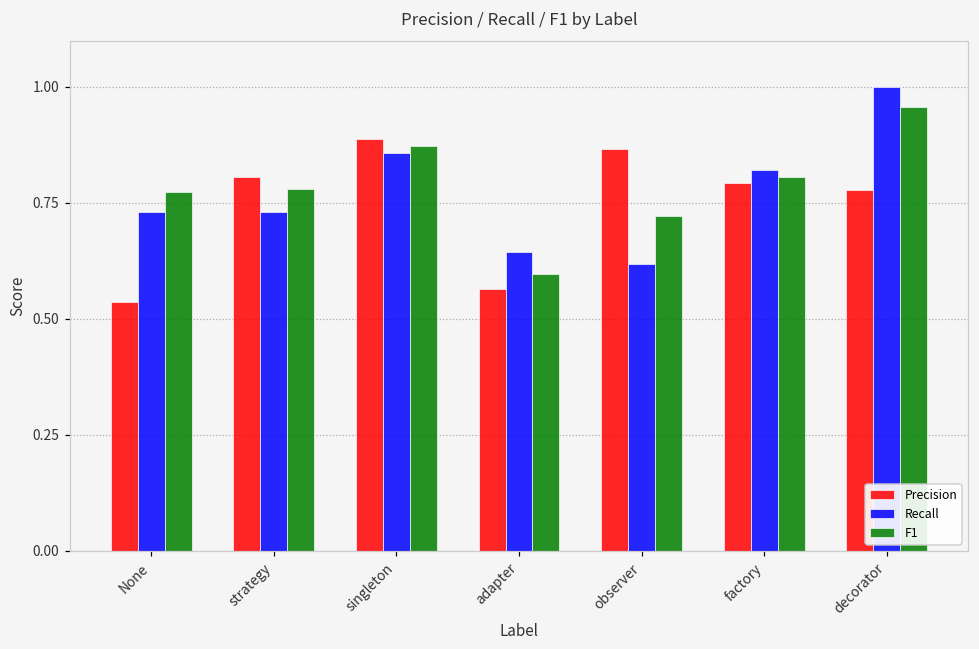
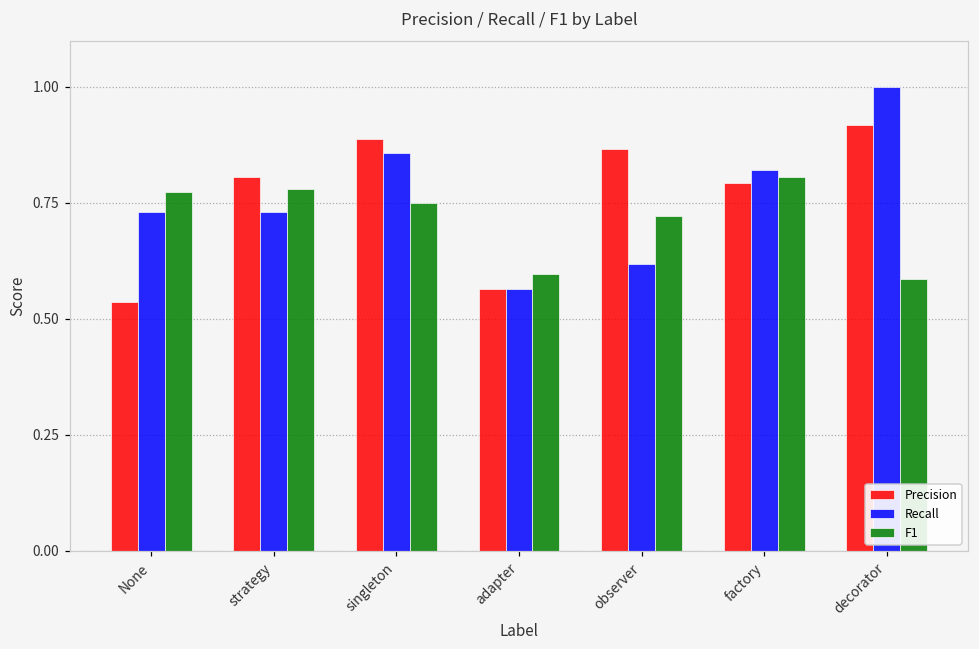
  {
    "Precision": {
      "None": 0.54,
      "strategy": 0.81,
      "singleton": 0.89,
      "adapter": 0.57,
      "observer": 0.87,
      "factory": 0.79,
-     "decorator": 0.78
+     "decorator": 0.92
    },
    "Recall": {
      "None": 0.73,
      "strategy": 0.73,
      "singleton": 0.86,
-     "adapter": 0.65,
+     "adapter": 0.57,
      "observer": 0.62,
      "factory": 0.82,
      "decorator": 1.00
    },
    "F1": {
      "None": 0.77,
      "strategy": 0.78,
-     "singleton": 0.87,
+     "singleton": 0.75,
      "adapter": 0.60,
      "observer": 0.72,
      "factory": 0.81,
-     "decorator": 0.96
+     "decorator": 0.59
    }
  }
